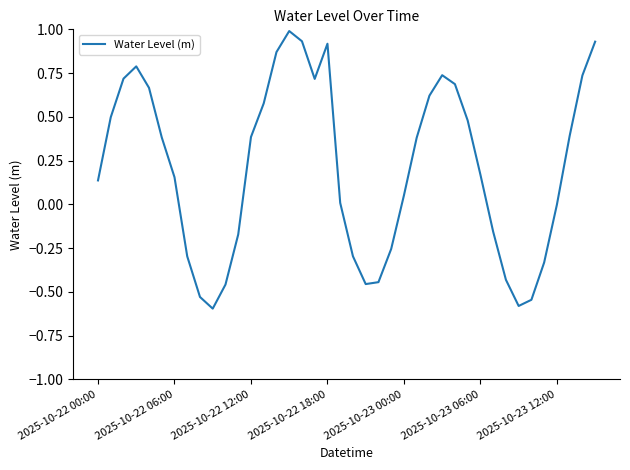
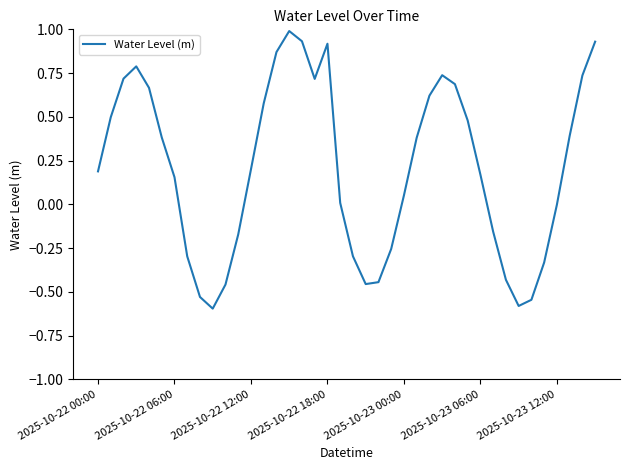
  {
-   "2025-10-22 00:00": 0.14,
+   "2025-10-22 00:00": 0.19,
    "2025-10-22 06:00": 0.16,
-   "2025-10-22 12:00": 0.38,
+   "2025-10-22 12:00": 0.20,
    "2025-10-22 18:00": 0.92,
    "2025-10-23 00:00": 0.05,
    "2025-10-23 06:00": 0.17,
    "2025-10-23 12:00": 0.00
  }
